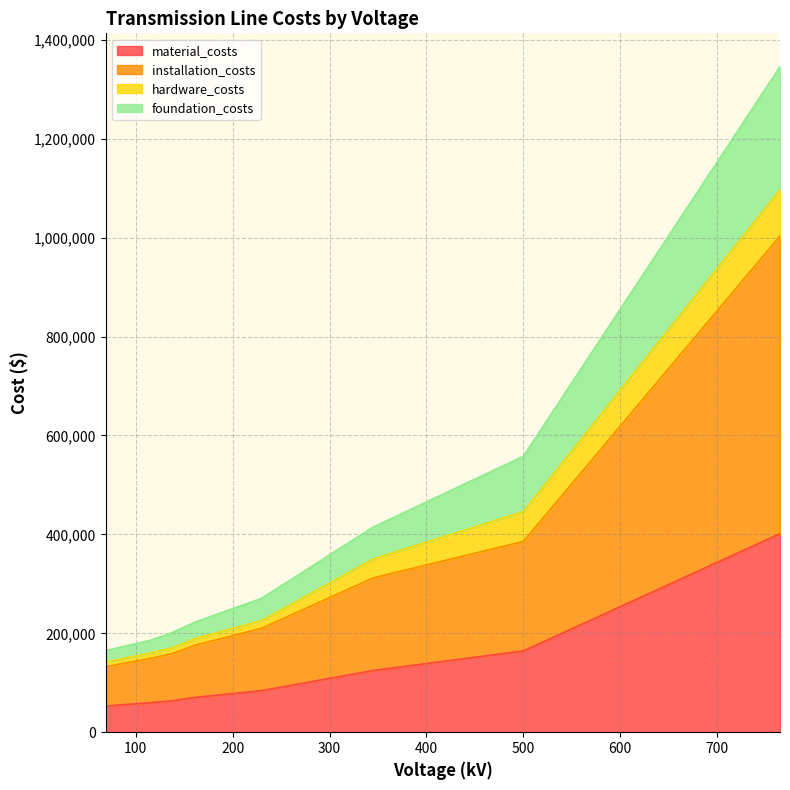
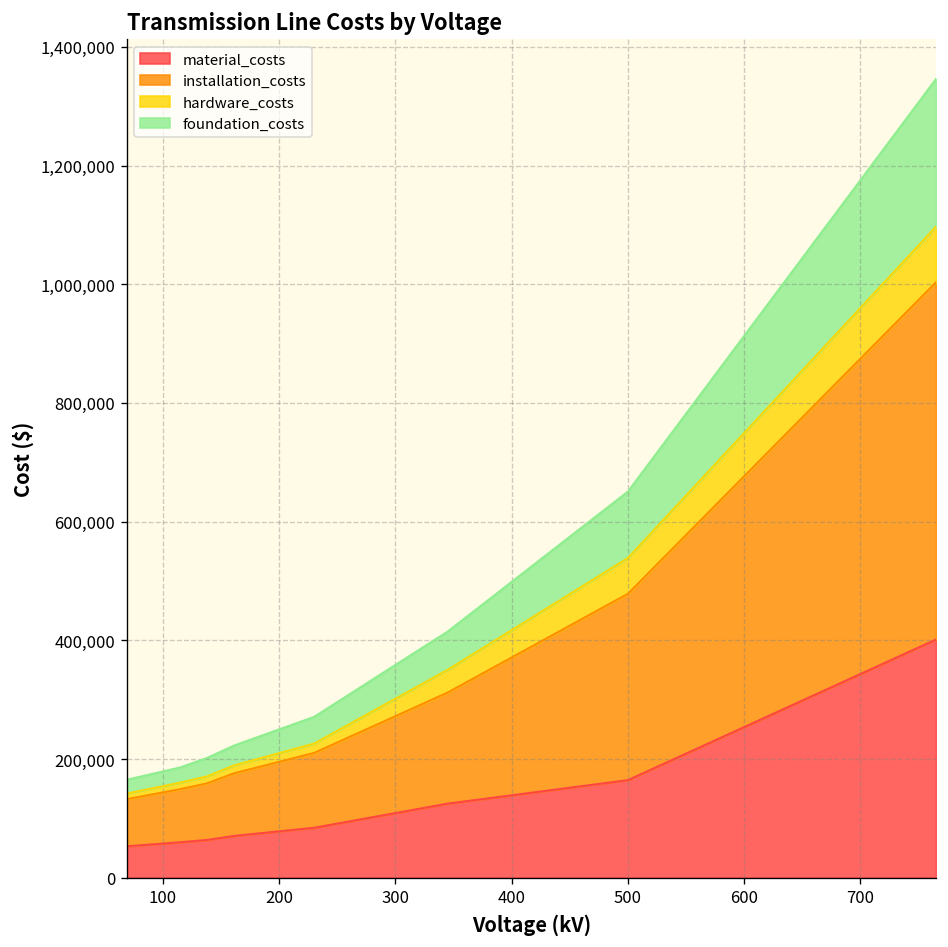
  {
    "material_costs": {
      "500": "160,000"
    },
    "installation_costs": {
-     "500": "220,000"
+     "500": "310,000"
    },
    "hardware_costs": {
      "500": "60,000"
    },
    "foundation_costs": {
      "500": "110,000"
    }
  }
